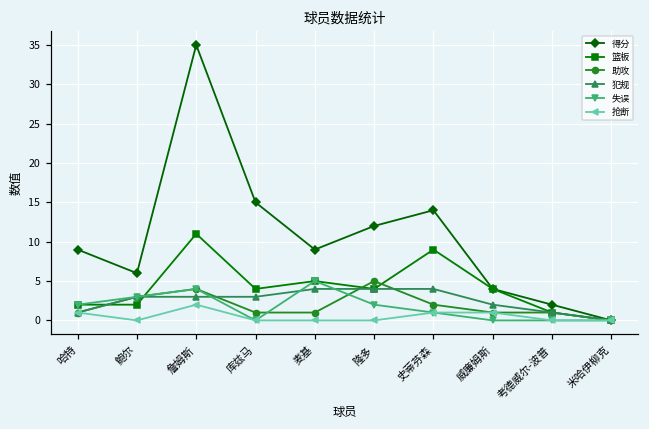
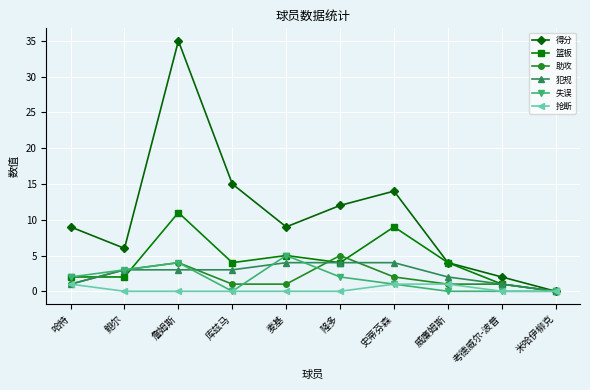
  {
    "抢断": {
      "鲍尔": 0,
-     "詹姆斯": 2,
+     "詹姆斯": 0,
      "麦基": 0,
      "隆多": 0
    }
  }
